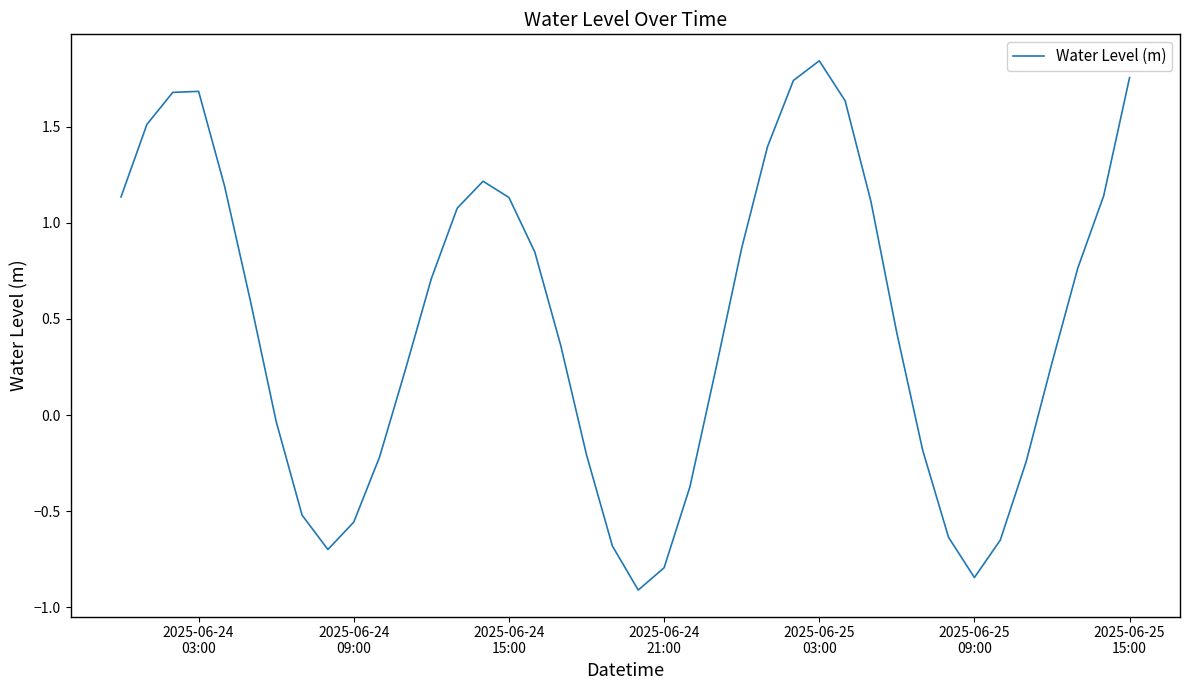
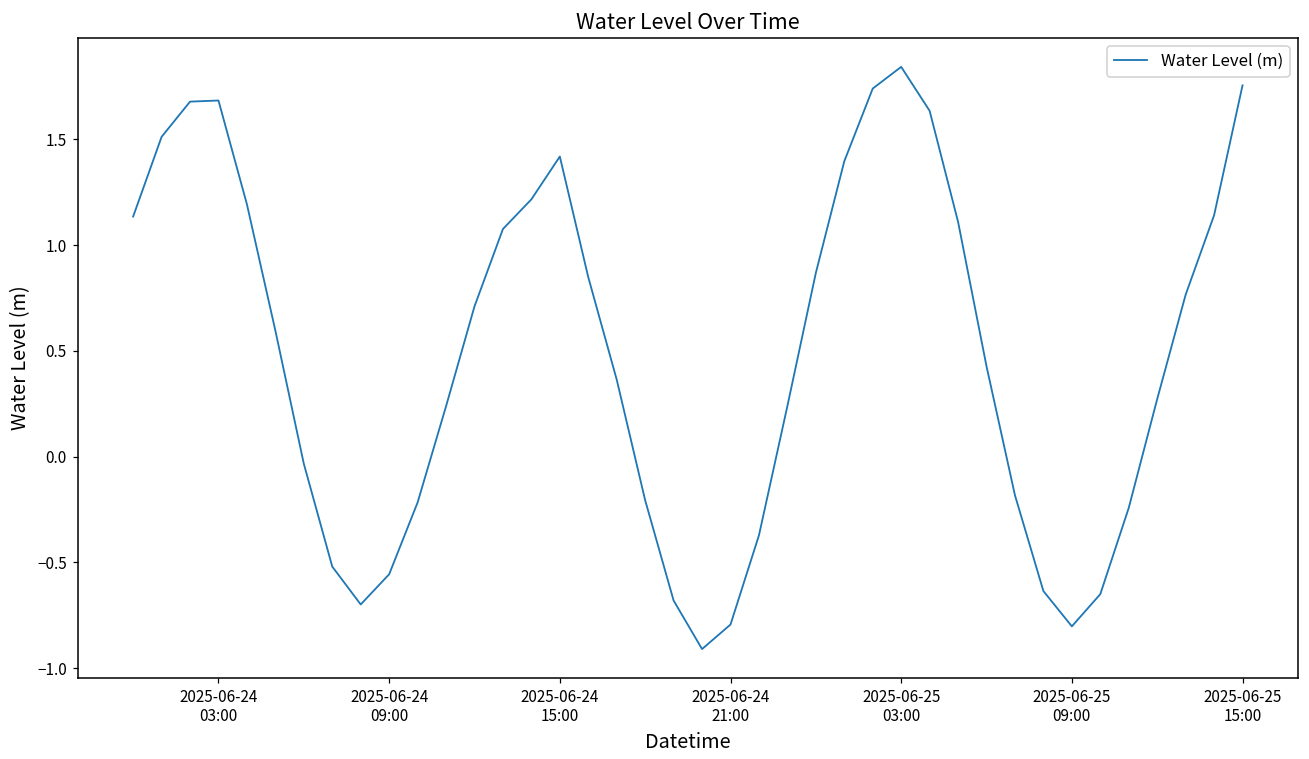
  {
    "2025-06-24 03:00": 1.68,
    "2025-06-24 09:00": -0.56,
-   "2025-06-24 15:00": 1.13,
+   "2025-06-24 15:00": 1.42,
    "2025-06-24 21:00": -0.79,
    "2025-06-25 03:00": 1.84,
-   "2025-06-25 09:00": -0.85,
+   "2025-06-25 09:00": -0.80,
    "2025-06-25 15:00": 1.76
  }
